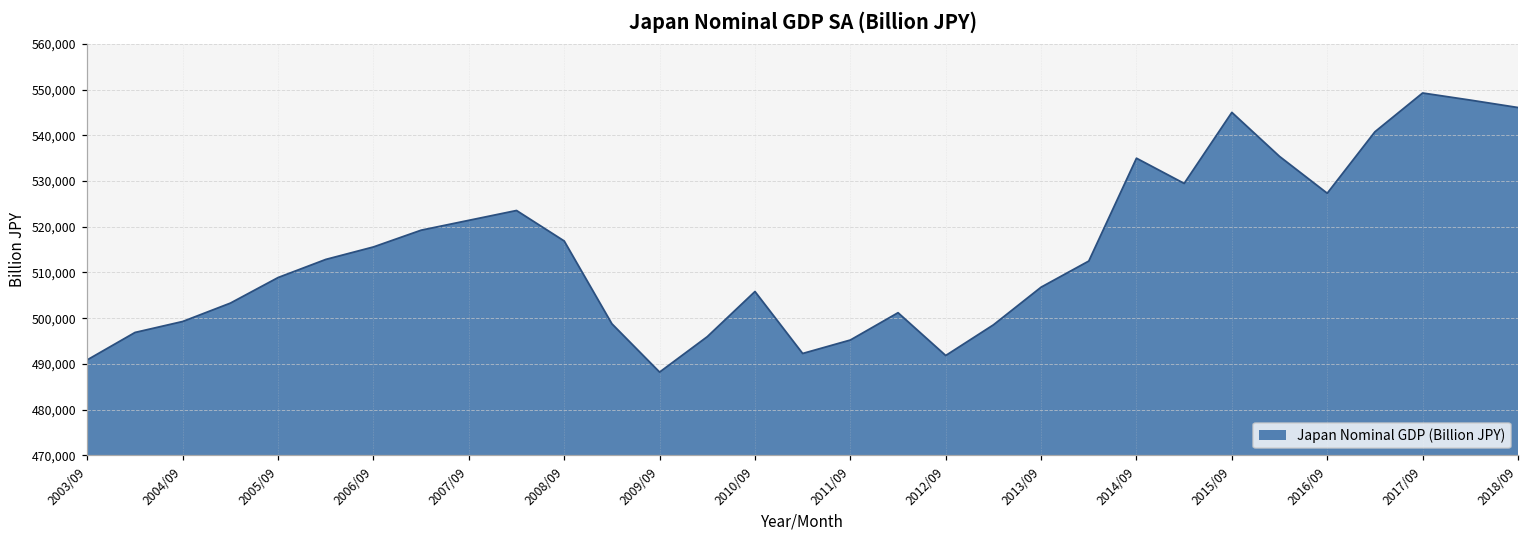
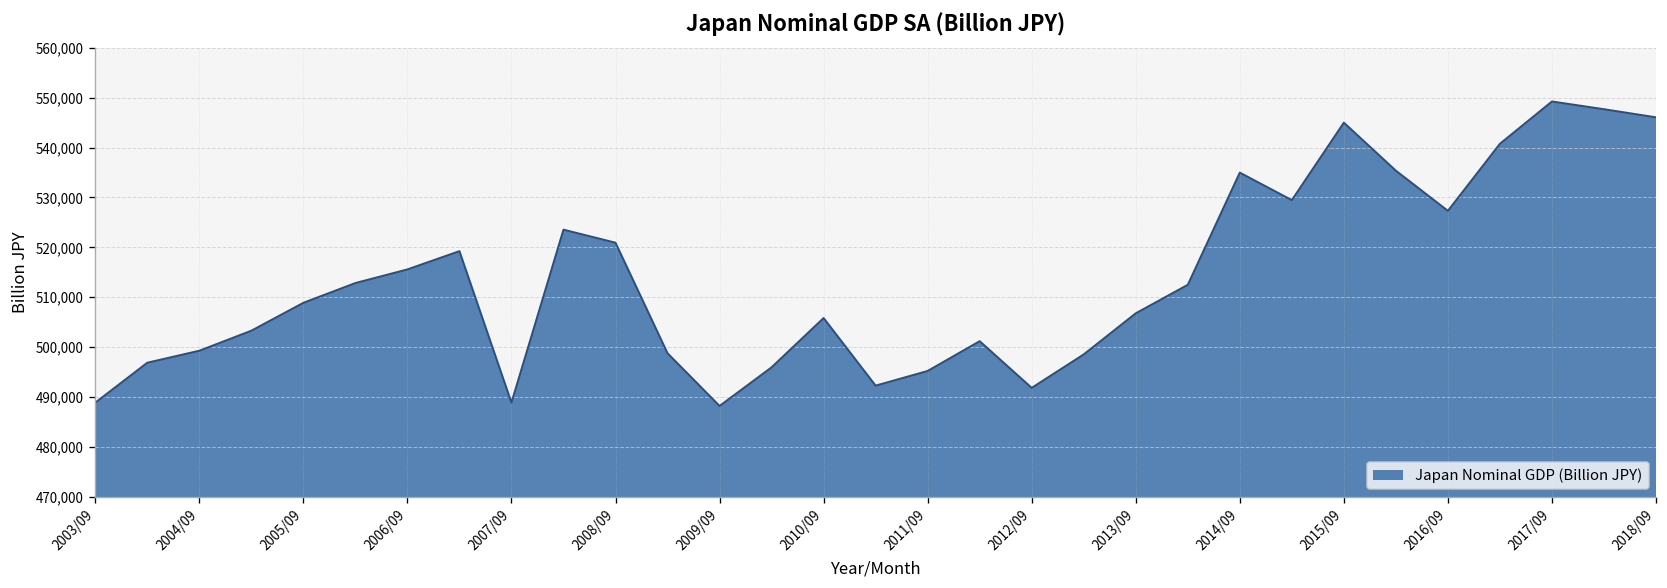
  {
-   "2003/09": "491,000",
+   "2003/09": "489,000",
    "2004/09": "499,000",
    "2005/09": "509,000",
    "2006/09": "516,000",
-   "2007/09": "521,000",
-   "2008/09": "517,000",
+   "2007/09": "489,000",
+   "2008/09": "521,000",
    "2009/09": "488,000",
    "2010/09": "506,000",
    "2011/09": "495,000",
    "2012/09": "492,000",
    "2013/09": "507,000",
    "2014/09": "535,000",
    "2015/09": "545,000",
    "2016/09": "527,000",
    "2017/09": "549,000",
    "2018/09": "546,000"
  }
